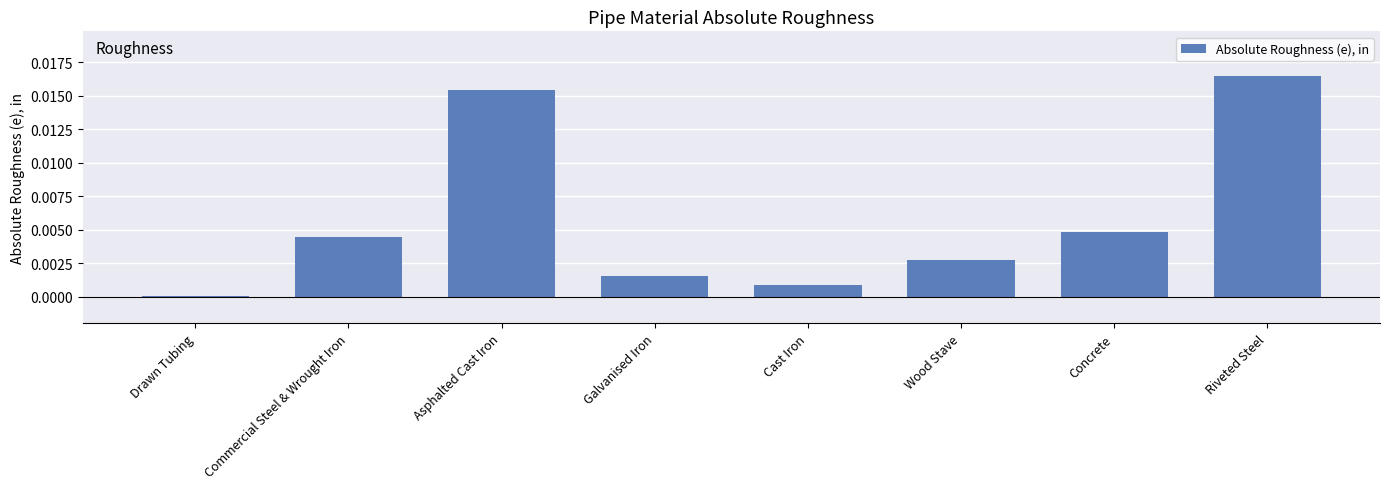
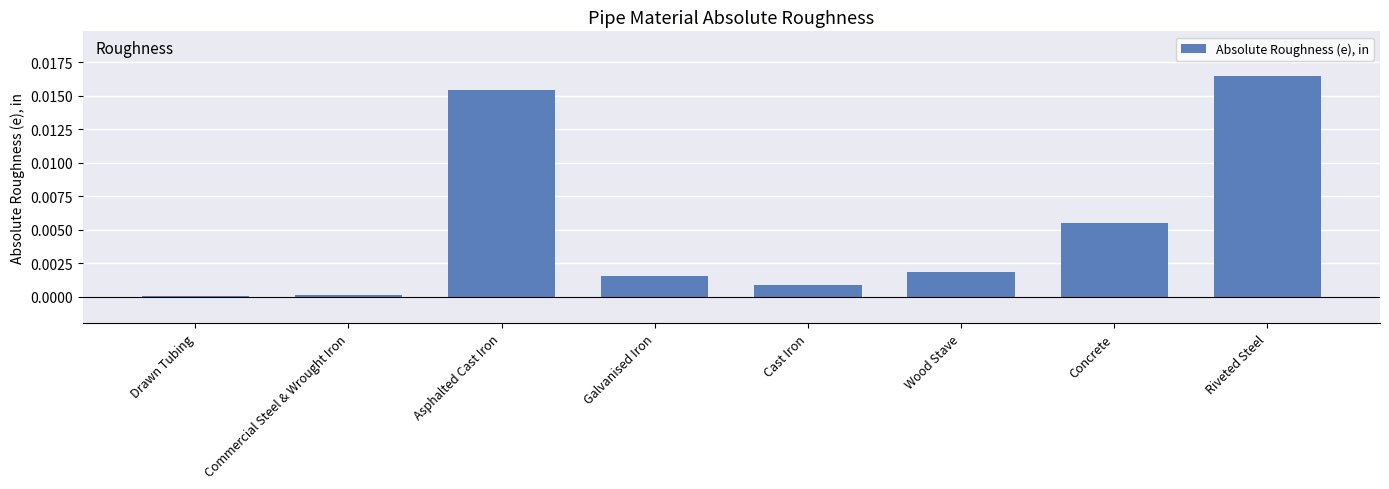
  {
-   "Commercial Steel & Wrought Iron": 0.0044,
+   "Commercial Steel & Wrought Iron": 0.0002,
    "Asphalted Cast Iron": 0.0154,
    "Galvanised Iron": 0.0015,
    "Cast Iron": 0.0009,
-   "Wood Stave": 0.0027,
-   "Concrete": 0.0048,
+   "Wood Stave": 0.0018,
+   "Concrete": 0.0055,
    "Riveted Steel": 0.0165
  }
